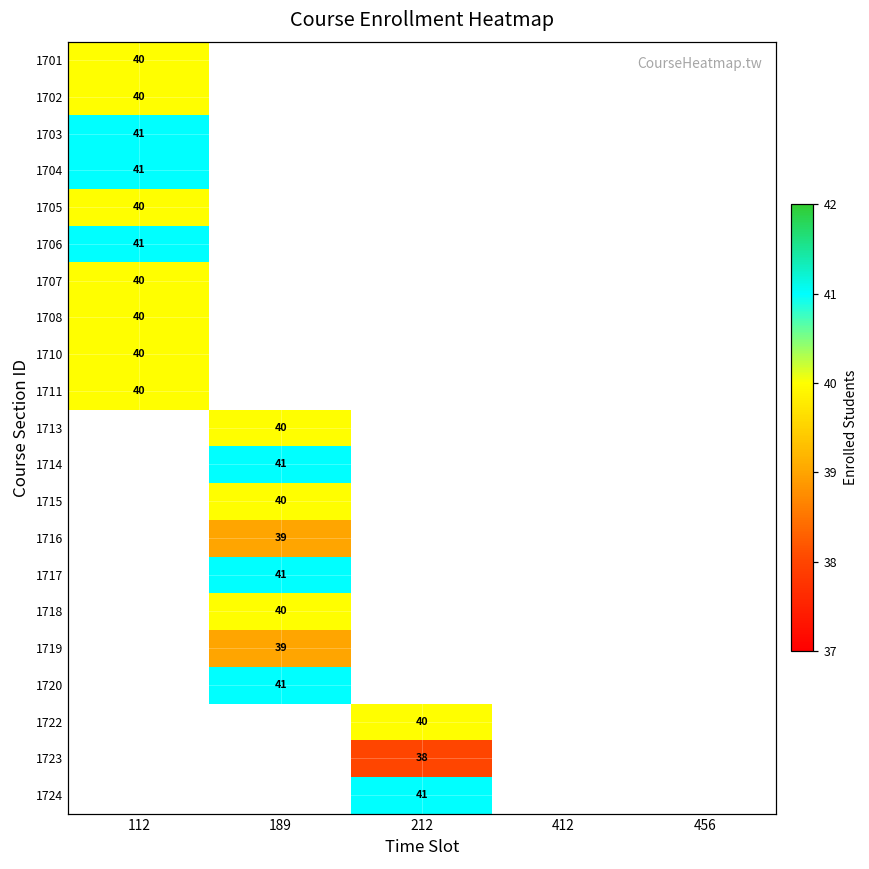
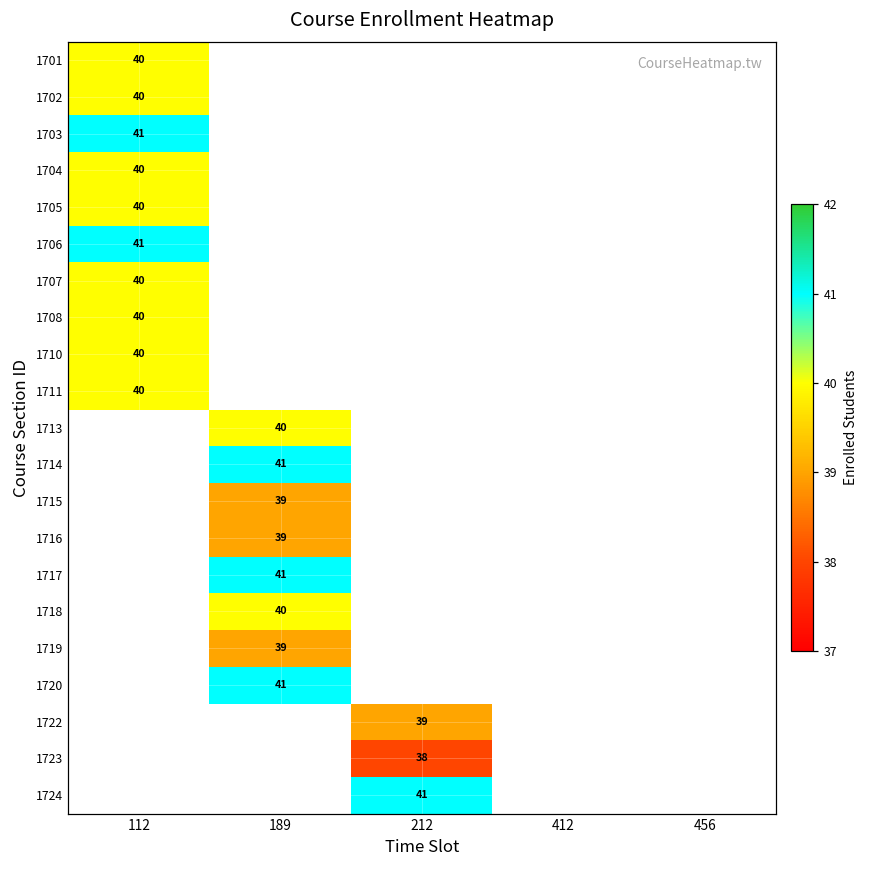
  {
    "1701": {
      "112": 40
    },
    "1702": {
      "112": 40
    },
    "1703": {
      "112": 41
    },
    "1704": {
-     "112": 41
+     "112": 40
    },
    "1705": {
      "112": 40
    },
    "1706": {
      "112": 41
    },
    "1707": {
      "112": 40
    },
    "1708": {
      "112": 40
    },
    "1710": {
      "112": 40
    },
    "1711": {
      "112": 40
    },
    "1713": {
      "189": 40
    },
    "1714": {
      "189": 41
    },
    "1715": {
-     "189": 40
+     "189": 39
    },
    "1716": {
      "189": 39
    },
    "1717": {
      "189": 41
    },
    "1718": {
      "189": 40
    },
    "1719": {
      "189": 39
    },
    "1720": {
      "189": 41
    },
    "1722": {
-     "212": 40
+     "212": 39
    },
    "1723": {
      "212": 38
    },
    "1724": {
      "212": 41
    }
  }
